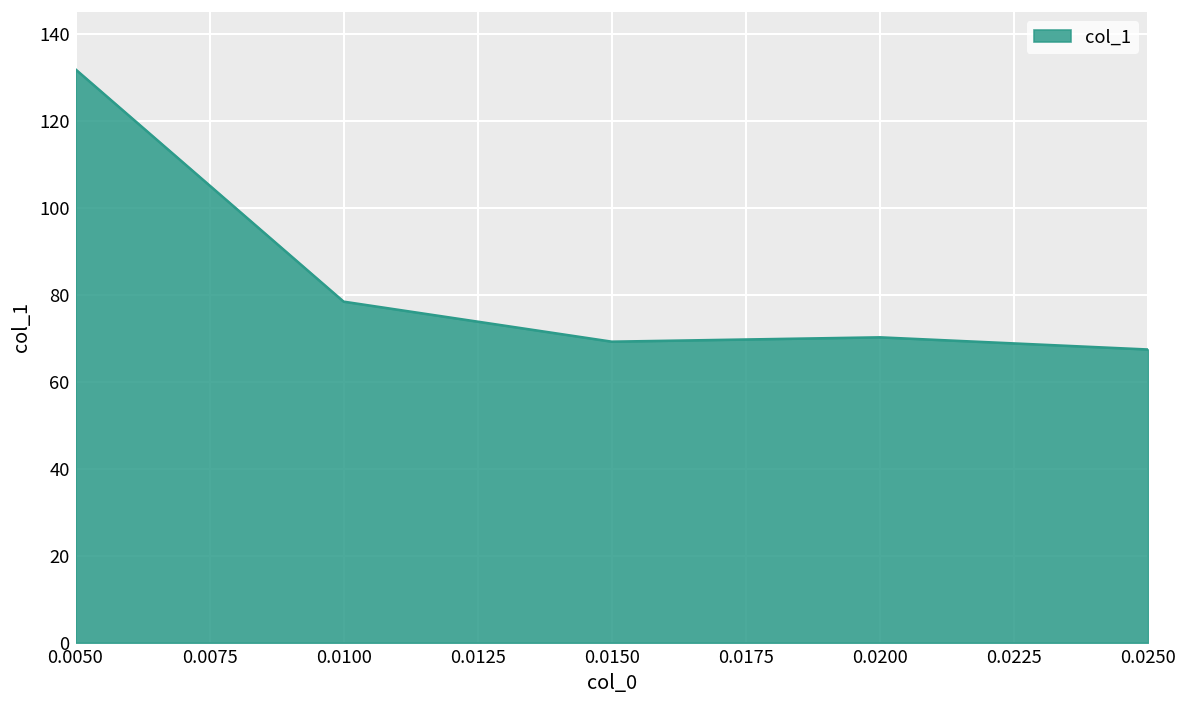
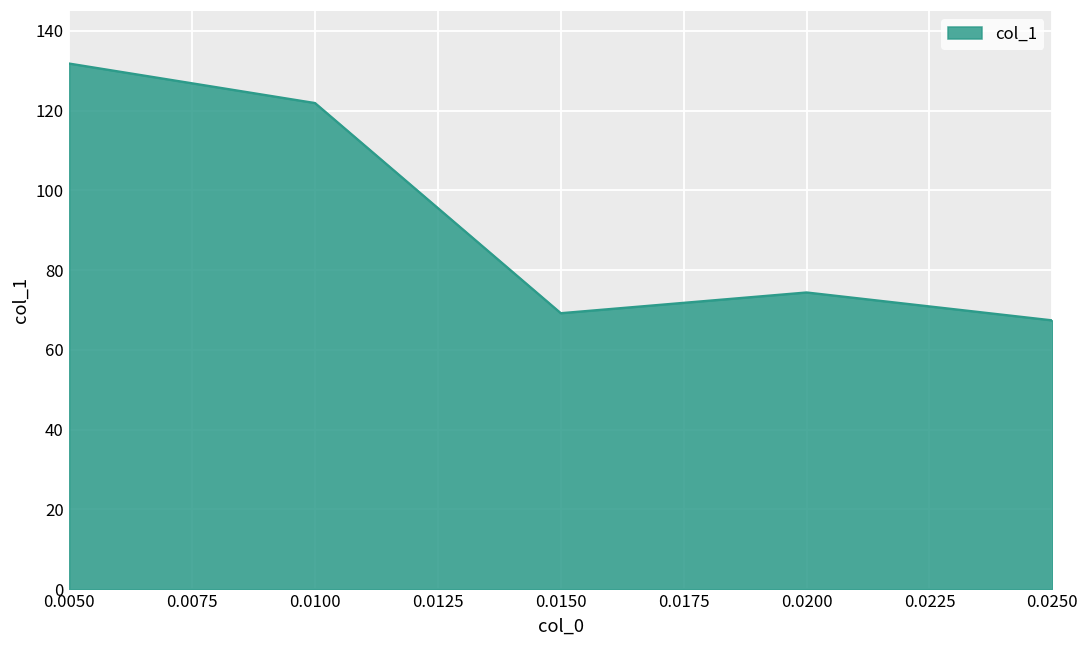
  {
    "0.0050": 132,
-   "0.0100": 78,
+   "0.0100": 122,
    "0.0150": 69,
-   "0.0200": 70,
+   "0.0200": 74,
    "0.0250": 67
  }
